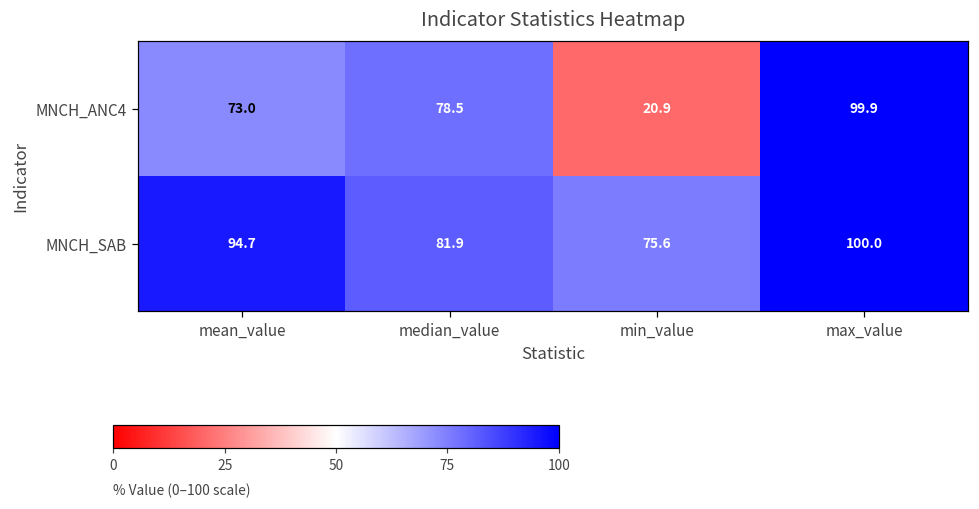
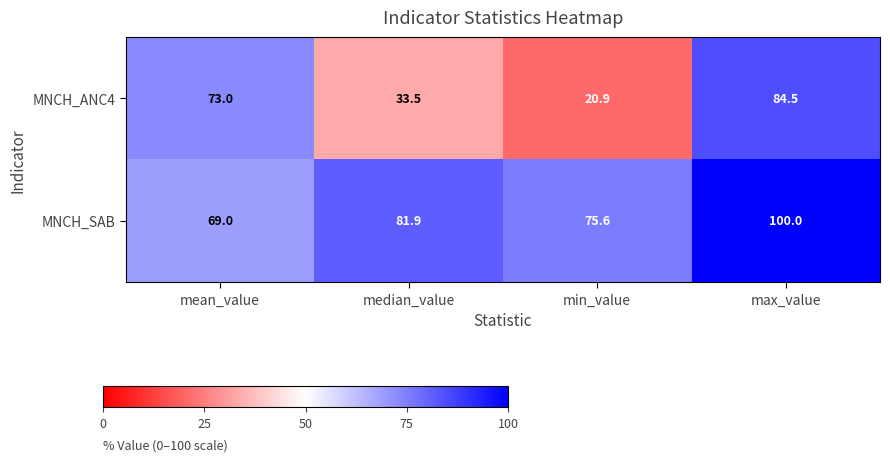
  {
    "MNCH_ANC4": {
      "mean_value": 73.0,
-     "median_value": 78.5,
+     "median_value": 33.5,
      "min_value": 20.9,
-     "max_value": 99.9
+     "max_value": 84.5
    },
    "MNCH_SAB": {
-     "mean_value": 94.7,
+     "mean_value": 69.0,
      "median_value": 81.9,
      "min_value": 75.6,
      "max_value": 100.0
    }
  }
